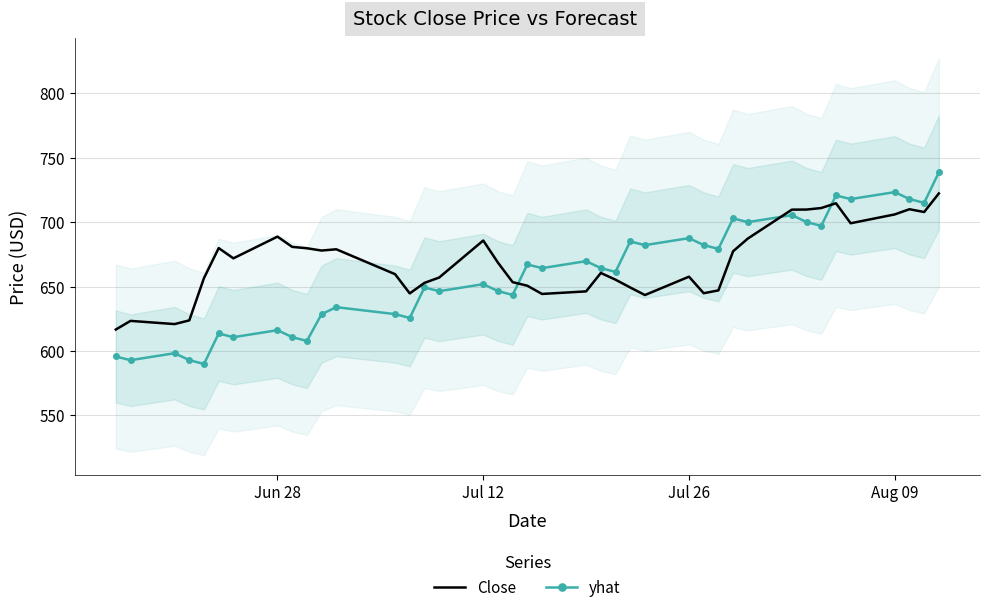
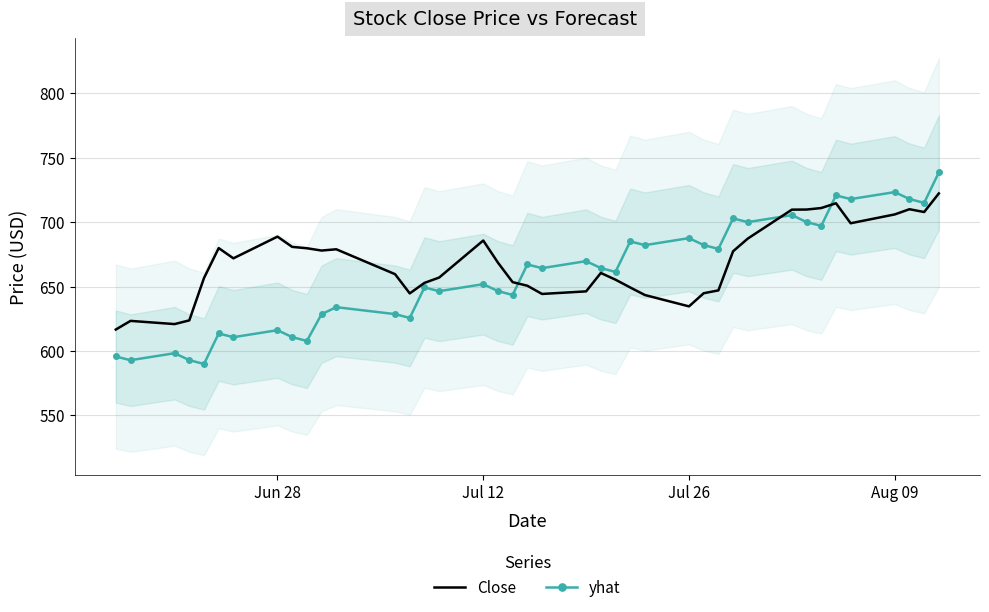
  {
    "Close": {
      "Jul 12": 686,
-     "Jul 26": 658,
+     "Jul 26": 635,
      "Aug 09": 706
    }
  }
